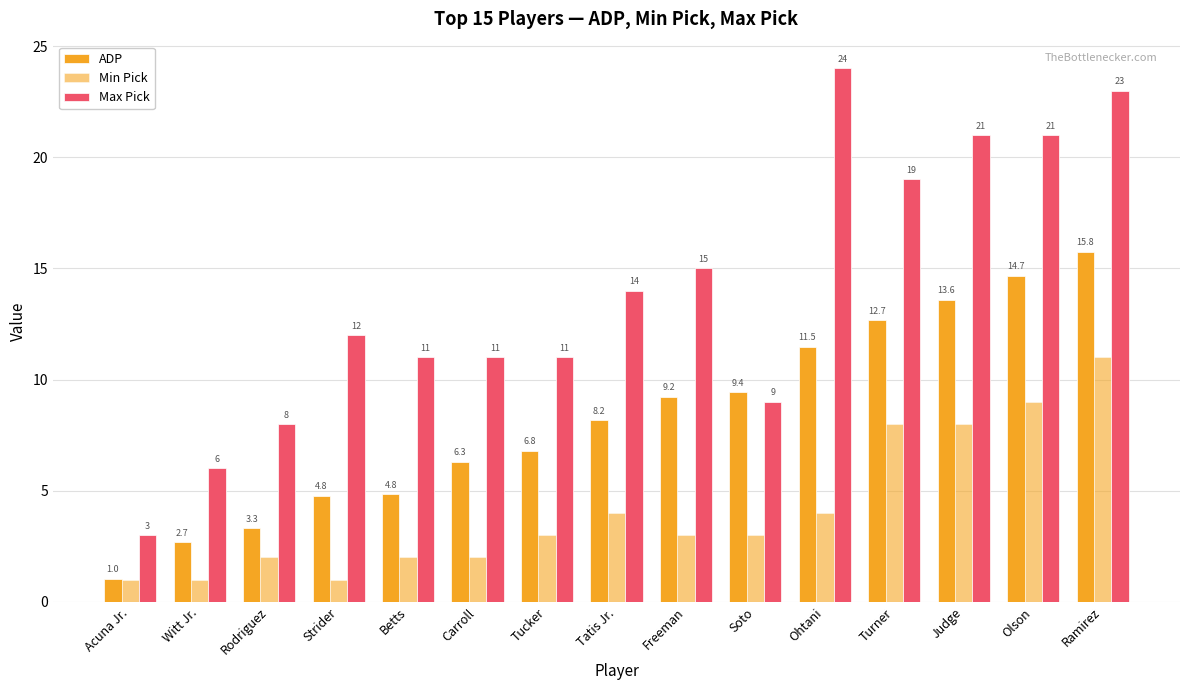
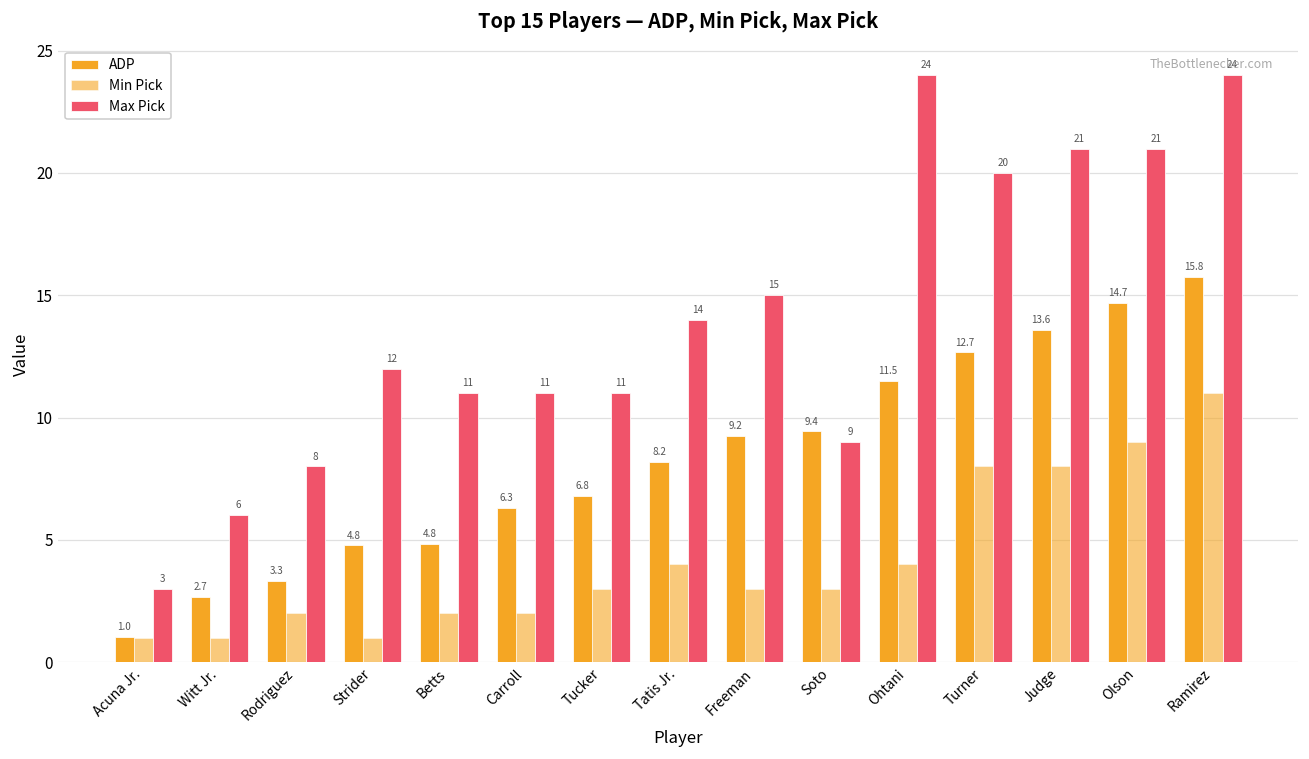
  {
    "Max Pick": {
      "Acuna Jr.": 3,
      "Witt Jr.": 6,
      "Rodriguez": 8,
      "Strider": 12,
      "Betts": 11,
      "Carroll": 11,
      "Tucker": 11,
      "Tatis Jr.": 14,
      "Freeman": 15,
      "Soto": 9,
      "Ohtani": 24,
-     "Turner": 19,
+     "Turner": 20,
      "Judge": 21,
      "Olson": 21,
-     "Ramirez": 23
+     "Ramirez": 24
    }
  }
